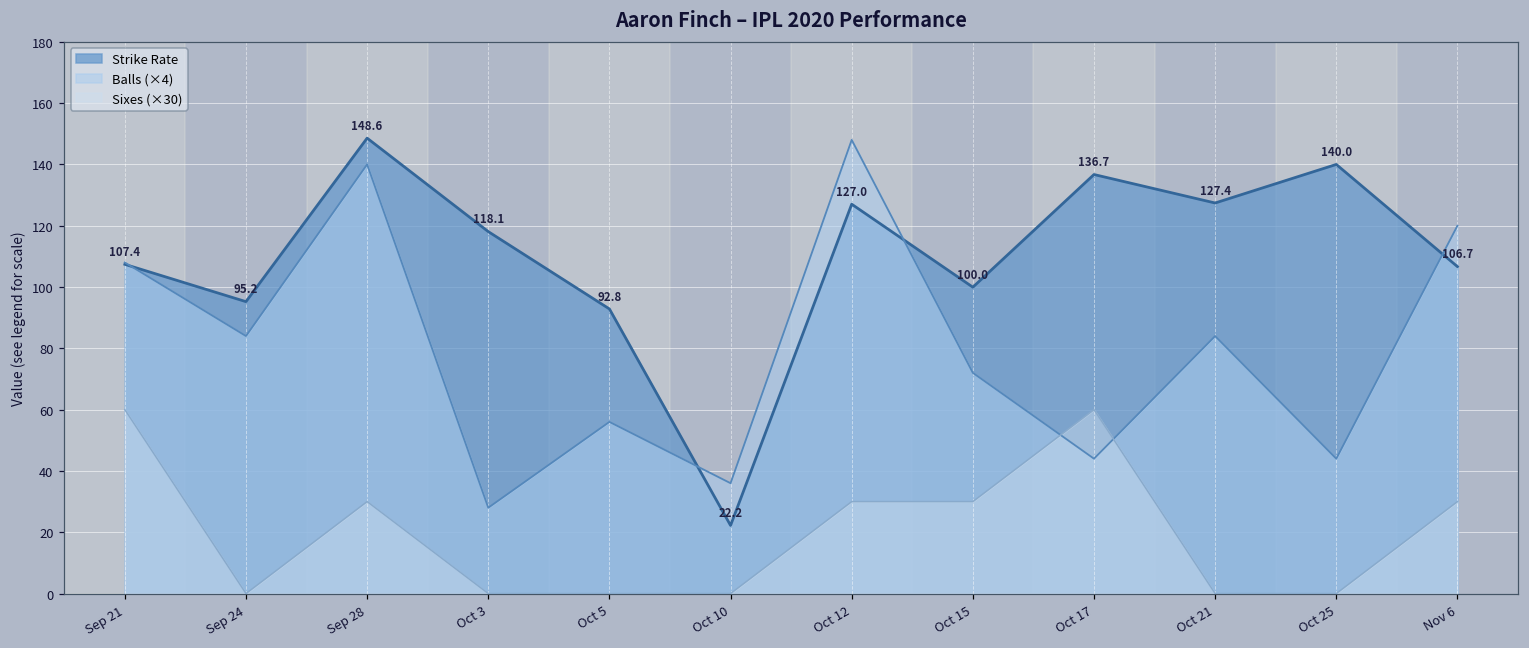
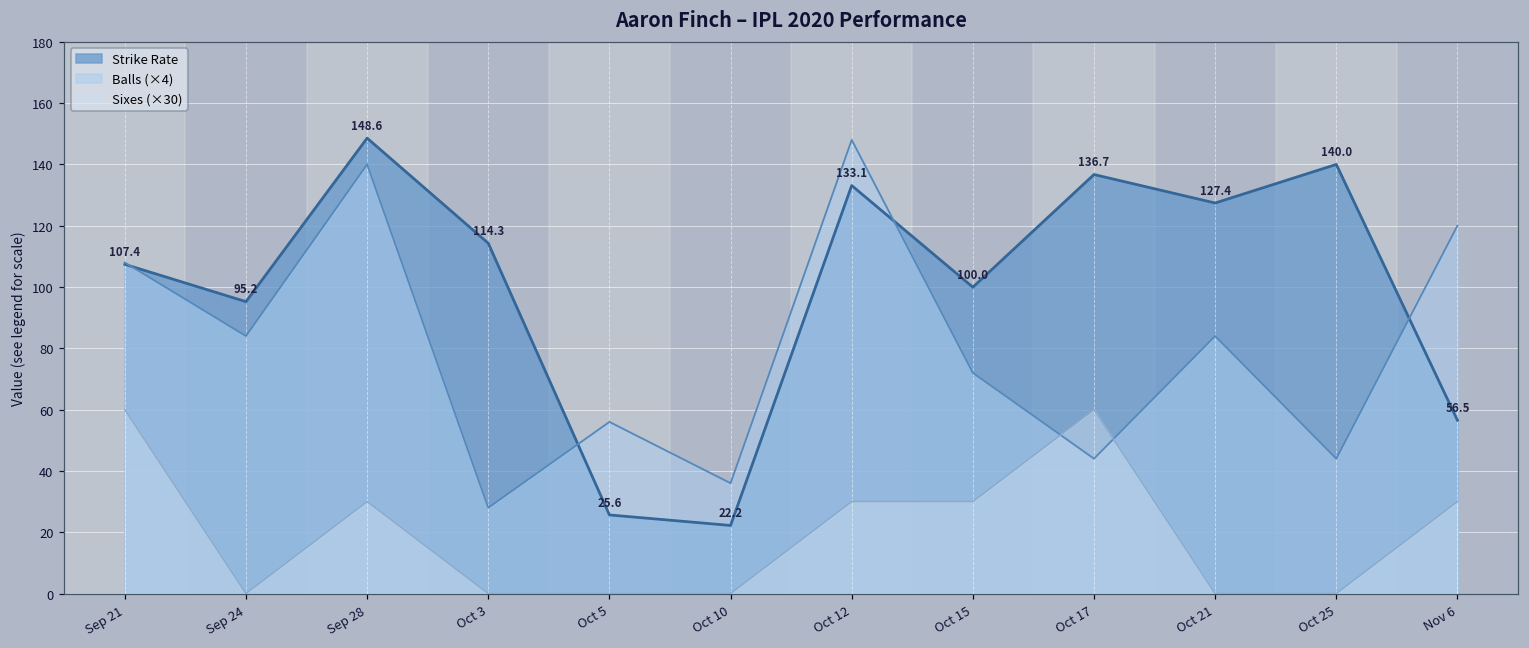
  {
    "Strike Rate": {
      "Sep 24": 95.2,
      "Sep 28": 148.6,
-     "Oct 3": 118.1,
-     "Oct 5": 92.8,
+     "Oct 3": 114.3,
+     "Oct 5": 25.6,
      "Oct 10": 22.2,
-     "Oct 12": 127.0,
+     "Oct 12": 133.1,
      "Oct 15": 100.0,
      "Oct 17": 136.7,
      "Oct 21": 127.4,
      "Oct 25": 140.0,
-     "Nov 6": 106.7
+     "Nov 6": 56.5
    }
  }
